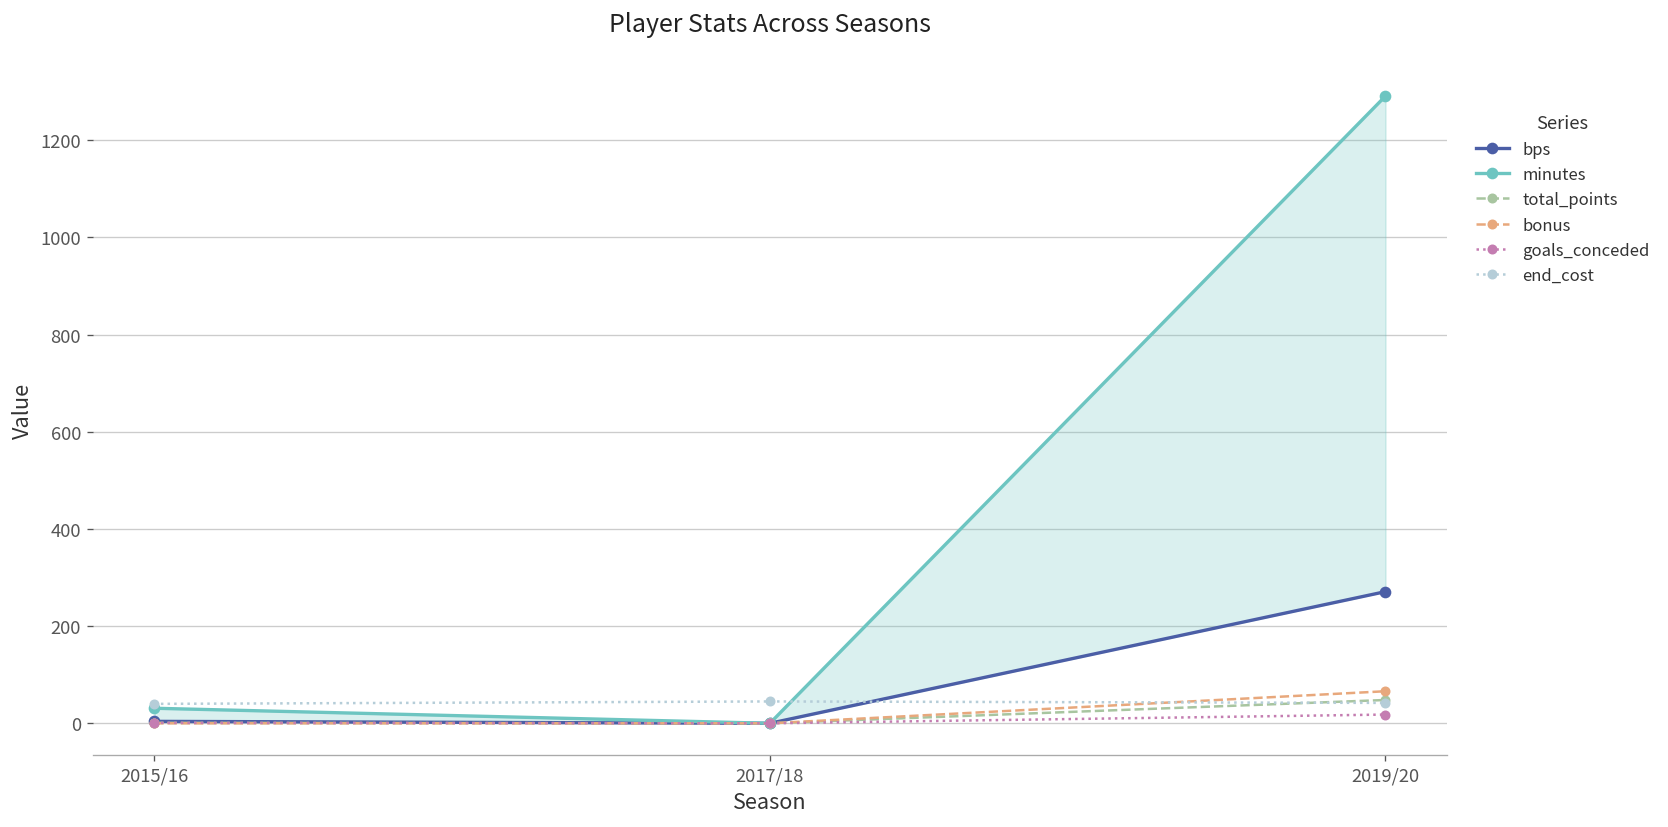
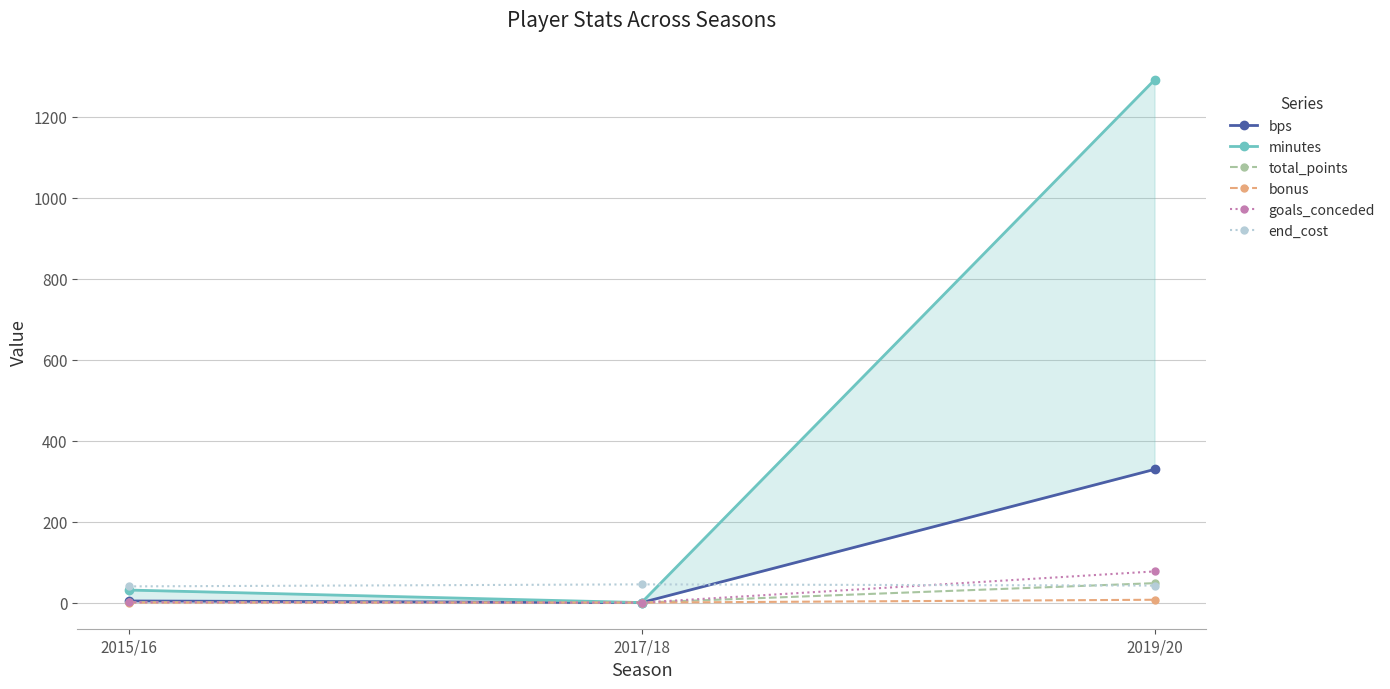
  {
    "bps": {
-     "2019/20": 270
+     "2019/20": 330
    },
    "minutes": {
      "2015/16": 30,
      "2019/20": 1290
    },
    "bonus": {
-     "2019/20": 70
+     "2019/20": 10
    },
    "goals_conceded": {
-     "2019/20": 20
+     "2019/20": 80
    }
  }
